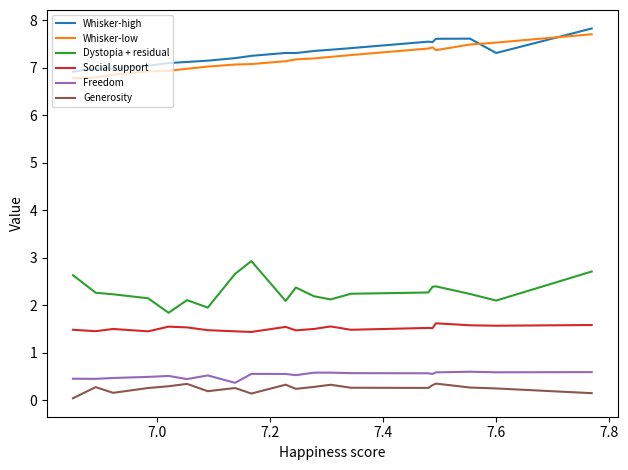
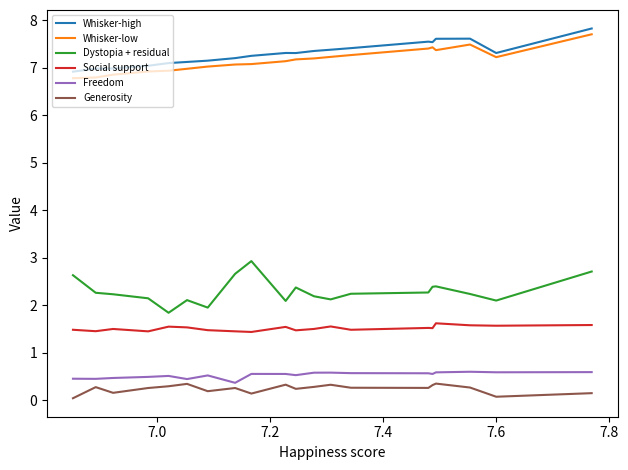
  {
    "Whisker-high": {
      "7.6": 7.3
    },
    "Whisker-low": {
-     "7.6": 7.5
+     "7.6": 7.2
    },
    "Dystopia + residual": {
      "7.6": 2.1
    },
    "Social support": {
      "7.6": 1.6
    },
    "Freedom": {
      "7.6": 0.6
    },
    "Generosity": {
-     "7.6": 0.3
+     "7.6": 0.1
    }
  }
